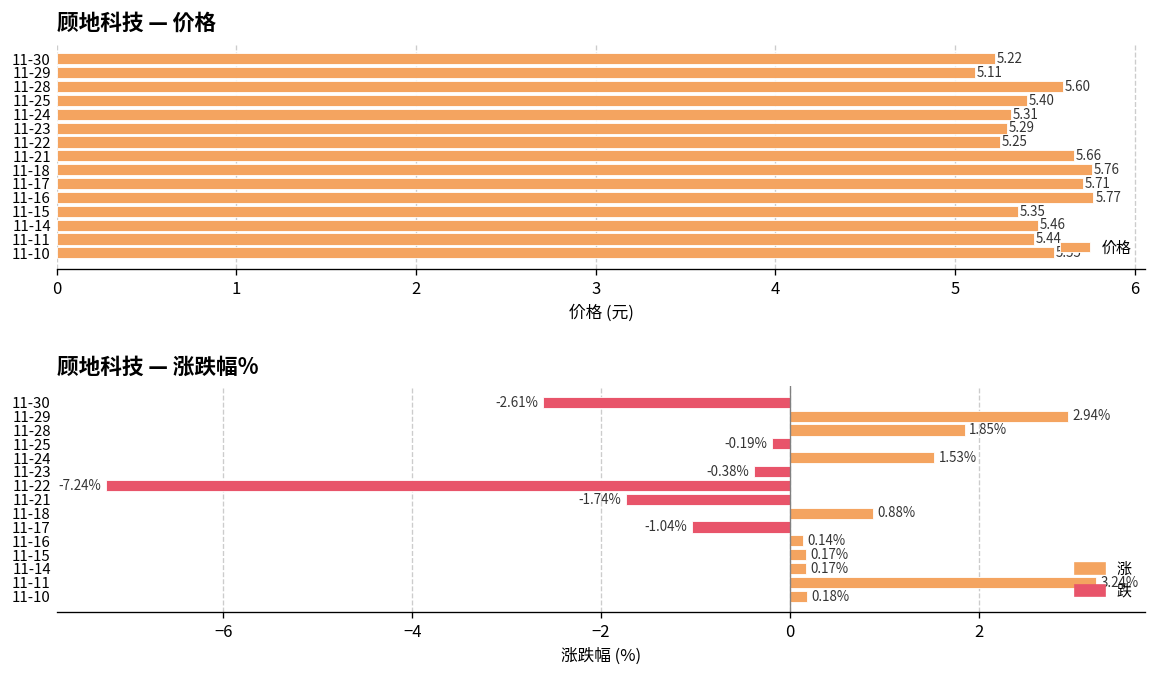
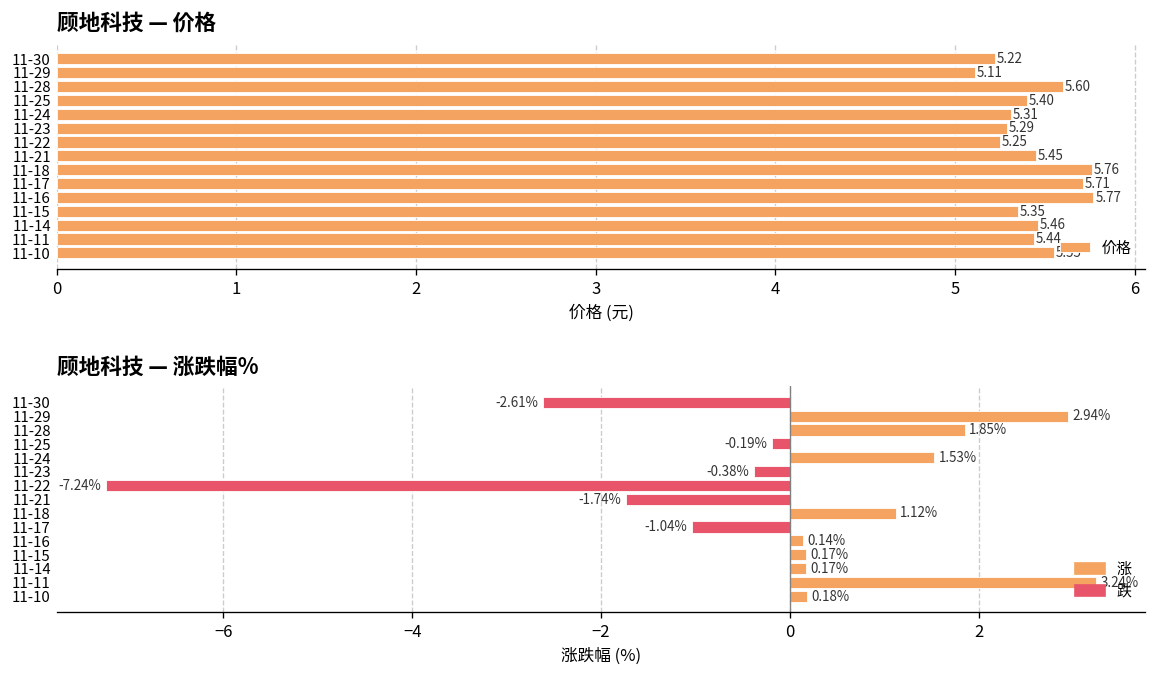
  {
    "顾地科技 — 价格": {
      "11-30": "5.22",
      "11-29": "5.11",
      "11-28": "5.60",
      "11-25": "5.40",
      "11-24": "5.31",
      "11-23": "5.29",
      "11-22": "5.25",
-     "11-21": "5.66",
+     "11-21": "5.45",
      "11-18": "5.76",
      "11-17": "5.71",
      "11-16": "5.77",
      "11-15": "5.35",
      "11-14": "5.46",
      "11-11": "5.44",
      "11-10": "5.55"
    },
    "顾地科技 — 涨跌幅%": {
      "11-30": "-2.61%",
      "11-29": "2.94%",
      "11-28": "1.85%",
      "11-25": "-0.19%",
      "11-24": "1.53%",
      "11-23": "-0.38%",
      "11-22": "-7.24%",
      "11-21": "-1.74%",
-     "11-18": "0.88%",
+     "11-18": "1.12%",
      "11-17": "-1.04%",
      "11-16": "0.14%",
      "11-15": "0.17%",
      "11-14": "0.17%",
      "11-11": "3.24%",
      "11-10": "0.18%"
    }
  }
